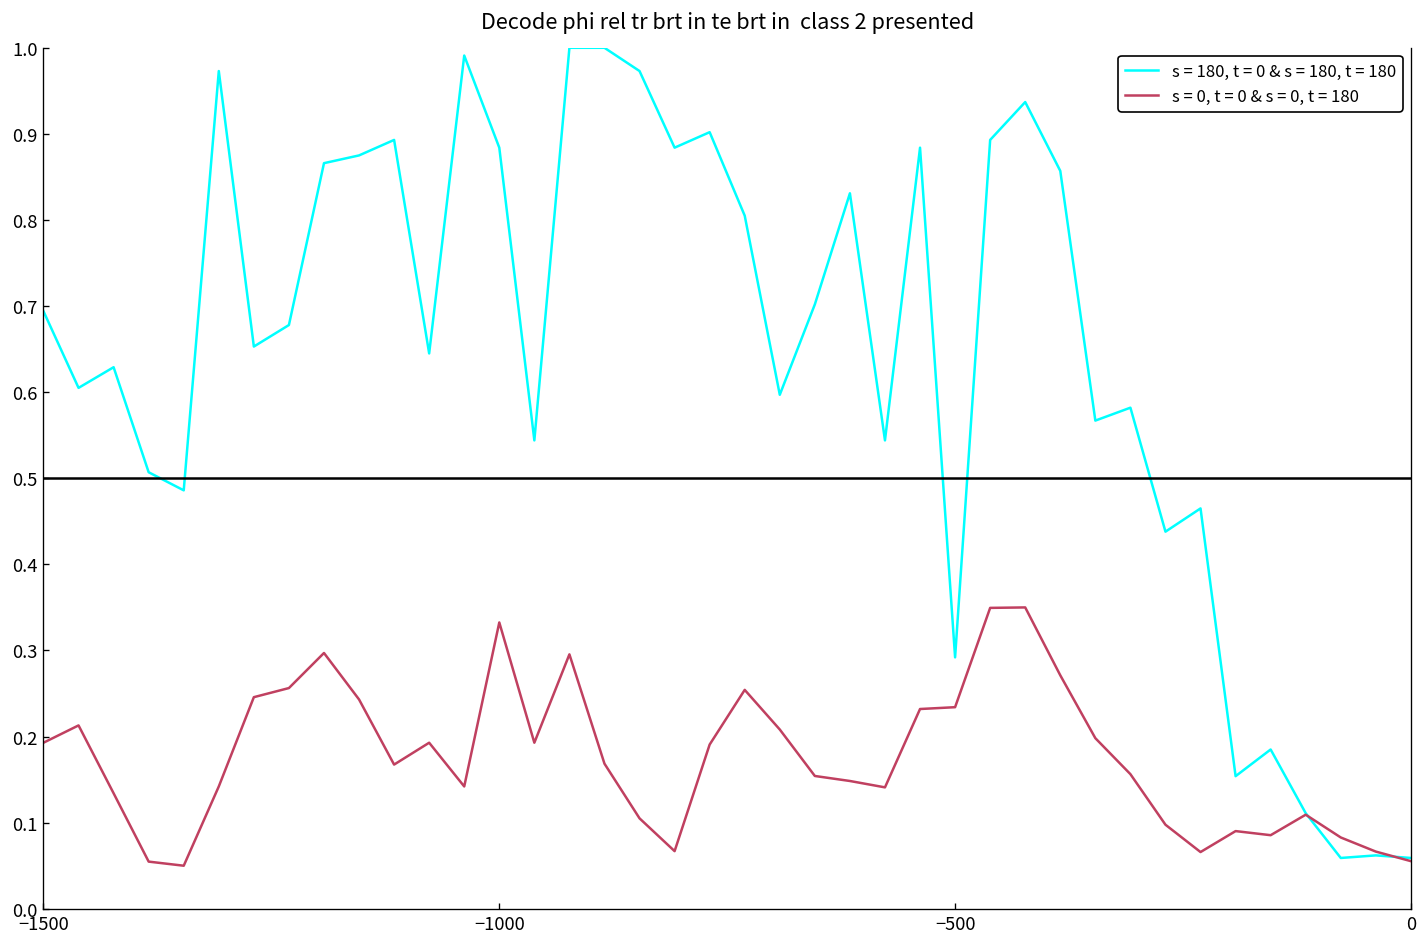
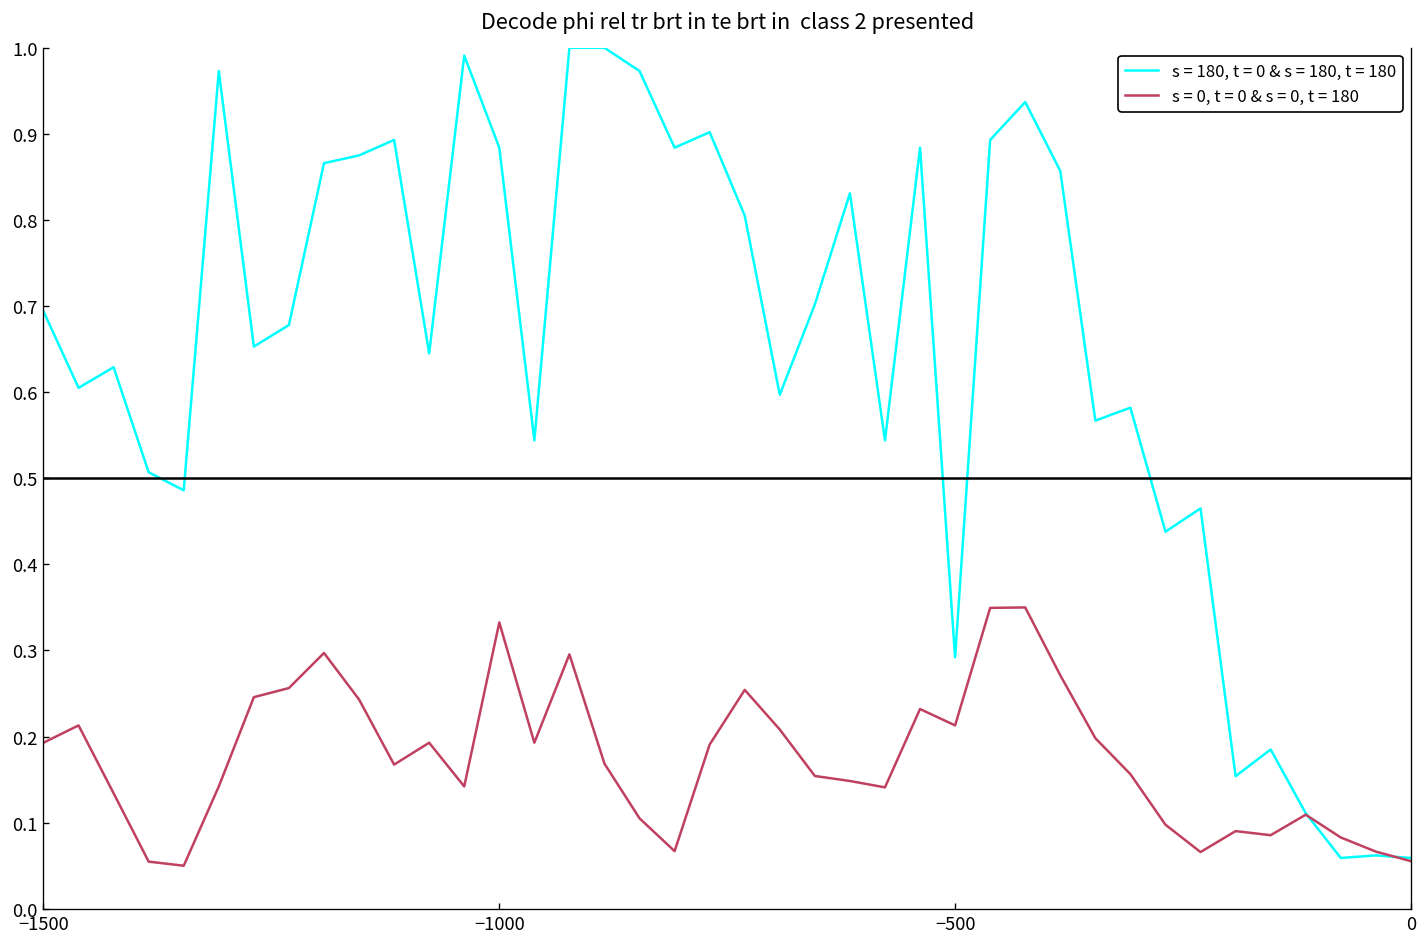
  {
    "s = 180, t = 0 & s = 180, t = 180": {
      "−1500": 0.69,
      "−1000": 0.88,
      "−500": 0.29,
      "0": 0.06
    },
    "s = 0, t = 0 & s = 0, t = 180": {
      "−1500": 0.19,
      "−1000": 0.33,
-     "−500": 0.23,
+     "−500": 0.21,
      "0": 0.06
    }
  }
